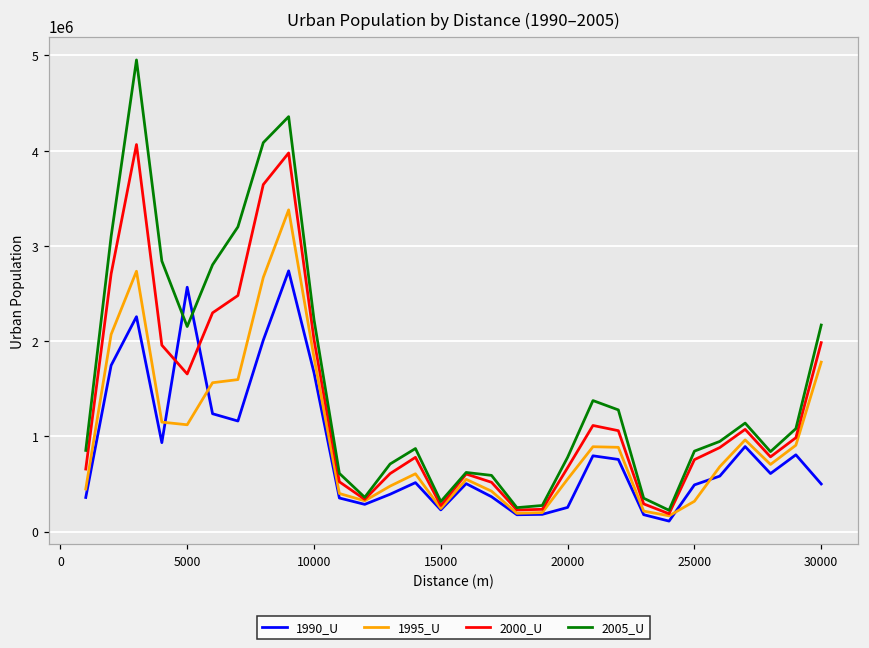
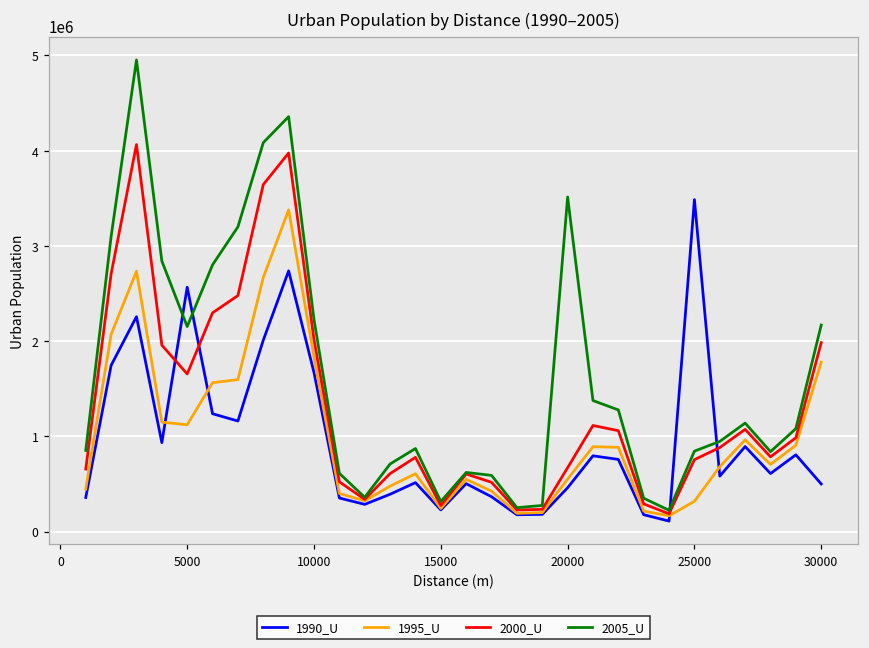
  {
    "1990_U": {
      "5000": 2600000,
      "10000": 1700000,
-     "20000": 300000,
-     "25000": 500000,
+     "20000": 500000,
+     "25000": 3500000,
      "30000": 500000
    },
    "1995_U": {
      "5000": 1100000,
      "10000": 1800000,
      "20000": 600000,
      "25000": 300000,
      "30000": 1800000
    },
    "2000_U": {
      "5000": 1700000,
      "10000": 2000000,
      "15000": 300000,
      "20000": 700000,
      "25000": 800000,
      "30000": 2000000
    },
    "2005_U": {
      "5000": 2200000,
      "10000": 2200000,
      "15000": 300000,
-     "20000": 800000,
+     "20000": 3500000,
      "25000": 800000,
      "30000": 2200000
    }
  }
